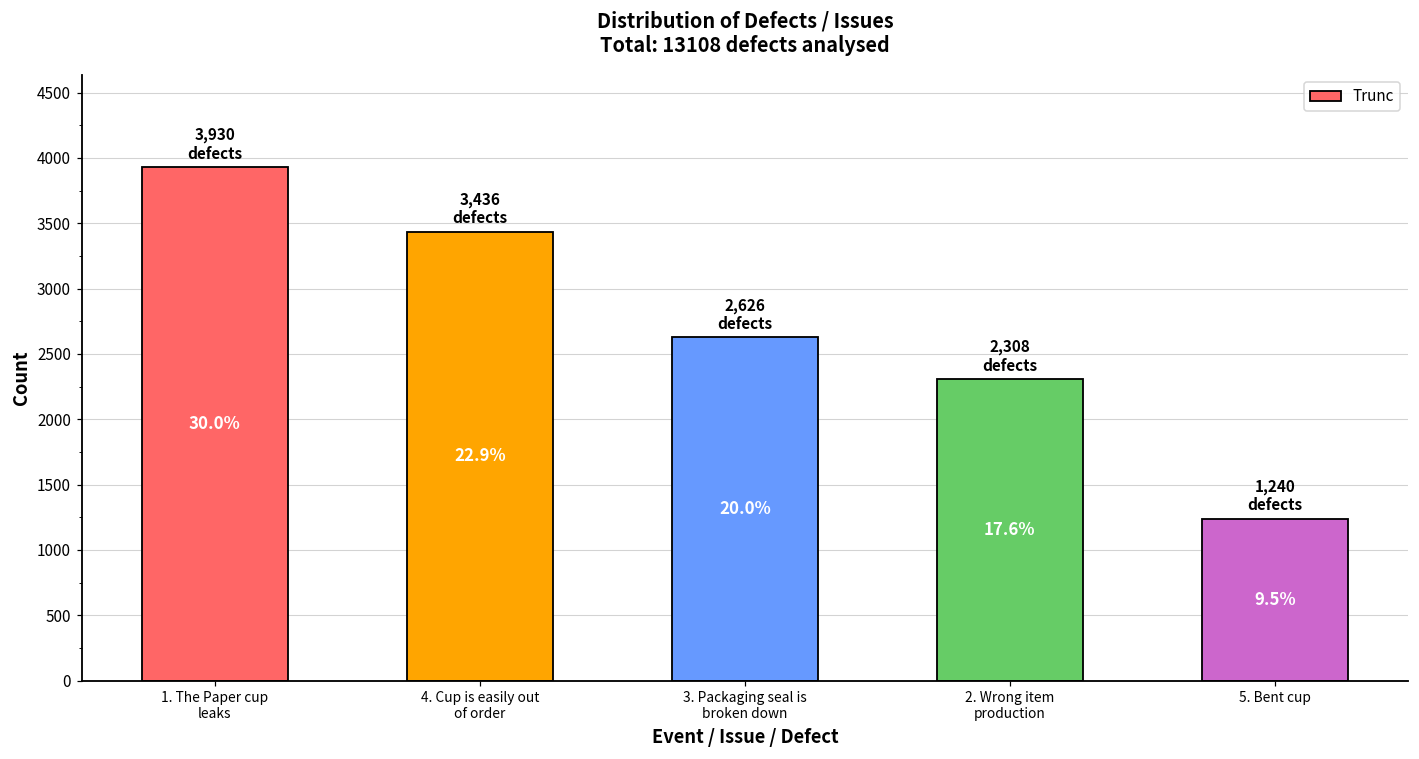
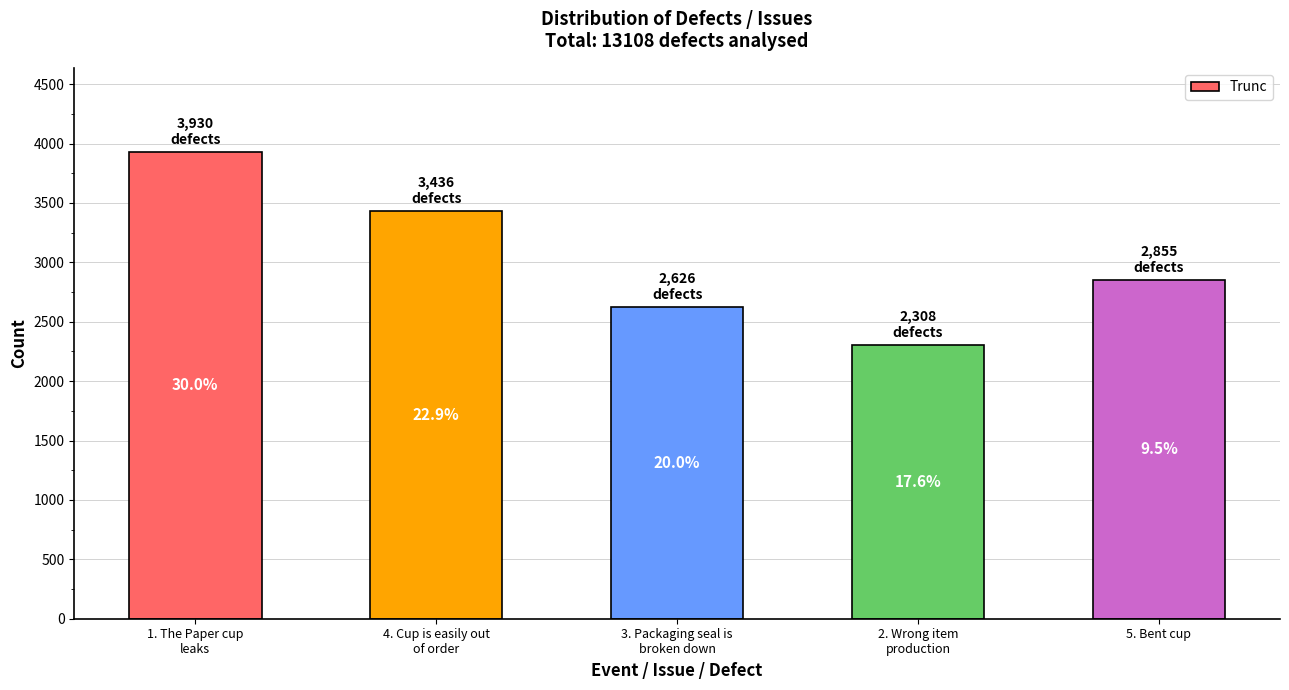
  {
    "1. The Paper cup leaks": "3,930",
    "4. Cup is easily out of order": "3,436",
    "3. Packaging seal is broken down": "2,626",
    "2. Wrong item production": "2,308",
-   "5. Bent cup": "1,240"
+   "5. Bent cup": "2,855"
  }
